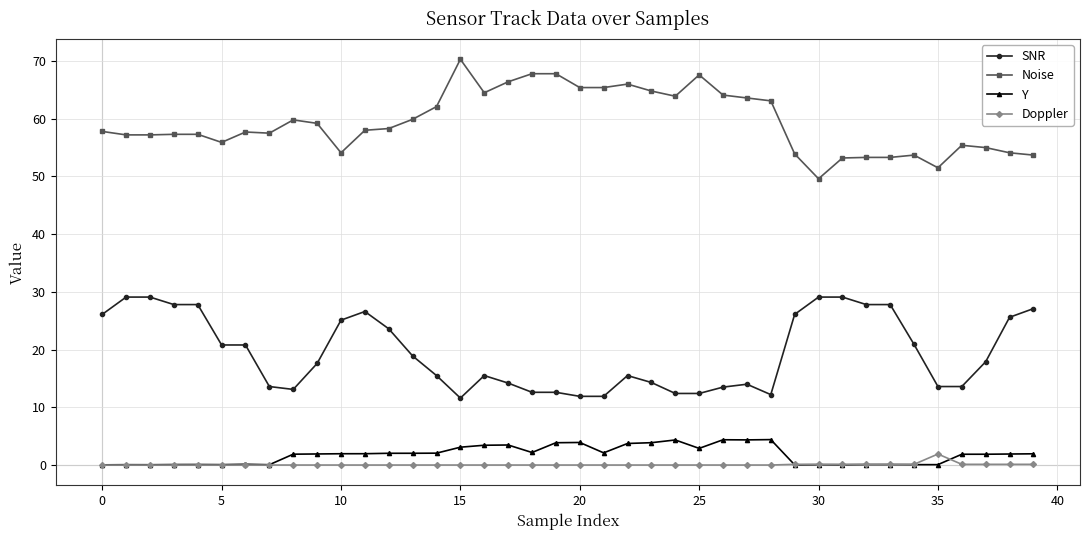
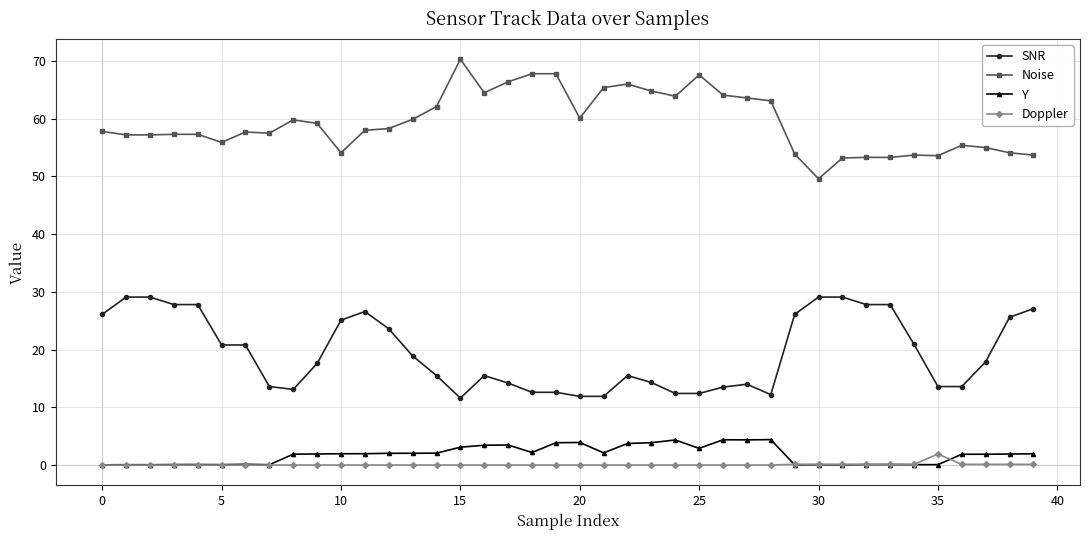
  {
    "Noise": {
      "0": 58,
      "5": 56,
      "10": 54,
      "15": 70,
-     "20": 65,
+     "20": 60,
      "25": 68,
      "30": 50,
-     "35": 52
+     "35": 54
    },
    "Doppler": {
      "10": 0,
      "15": 0,
      "20": 0,
      "25": 0,
      "35": 2
    }
  }
